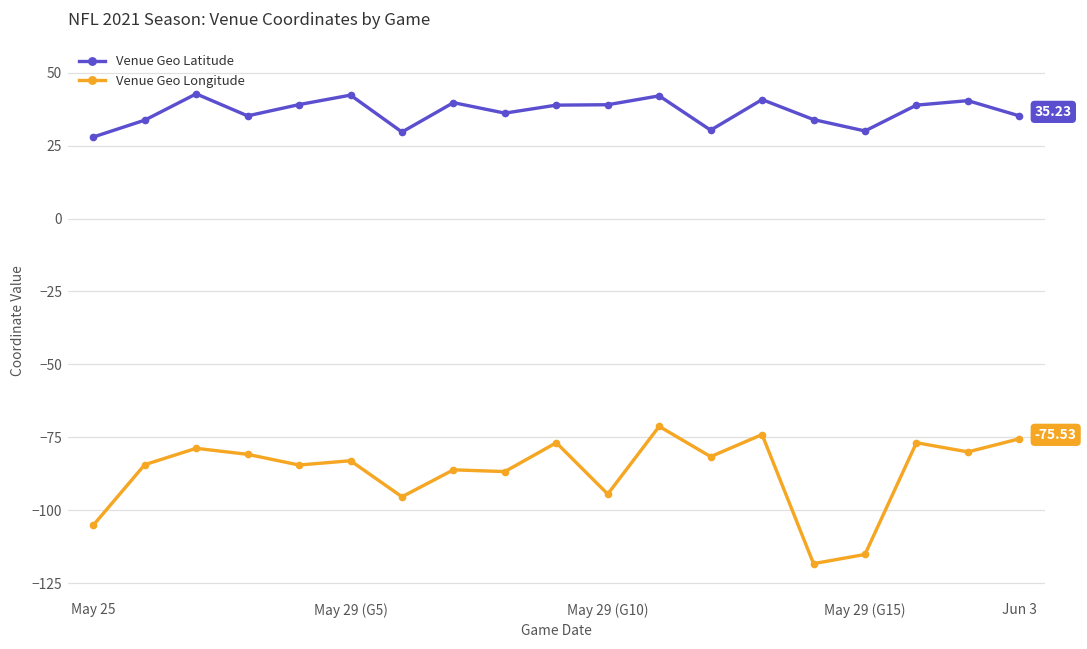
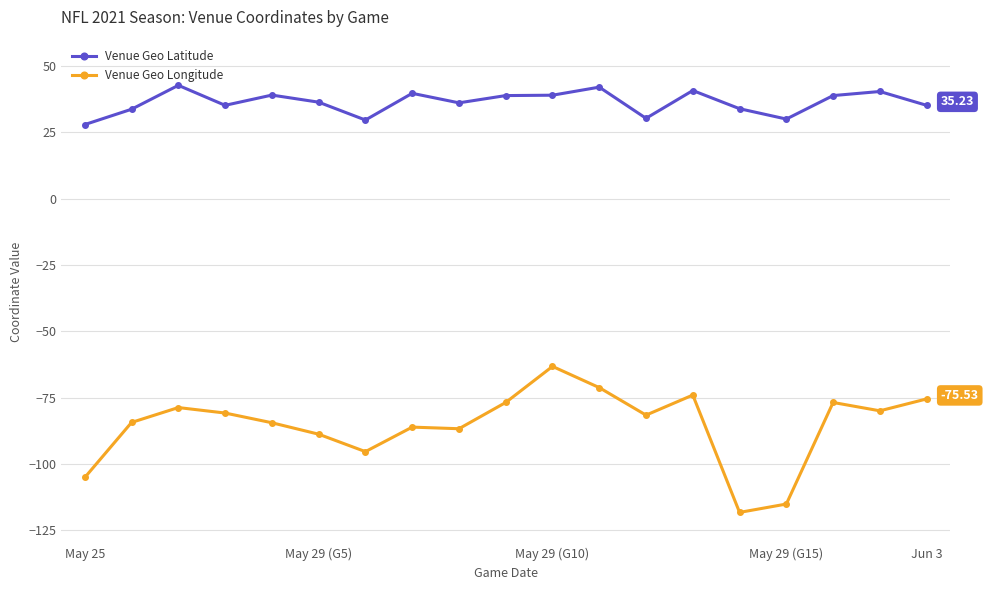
  {
    "Venue Geo Latitude": {
      "May 25": 28,
-     "May 29 (G5)": 42,
+     "May 29 (G5)": 36,
      "May 29 (G10)": 39,
      "May 29 (G15)": 30
    },
    "Venue Geo Longitude": {
      "May 25": -105,
-     "May 29 (G5)": -83,
-     "May 29 (G10)": -94,
+     "May 29 (G5)": -89,
+     "May 29 (G10)": -63,
      "May 29 (G15)": -115
    }
  }
